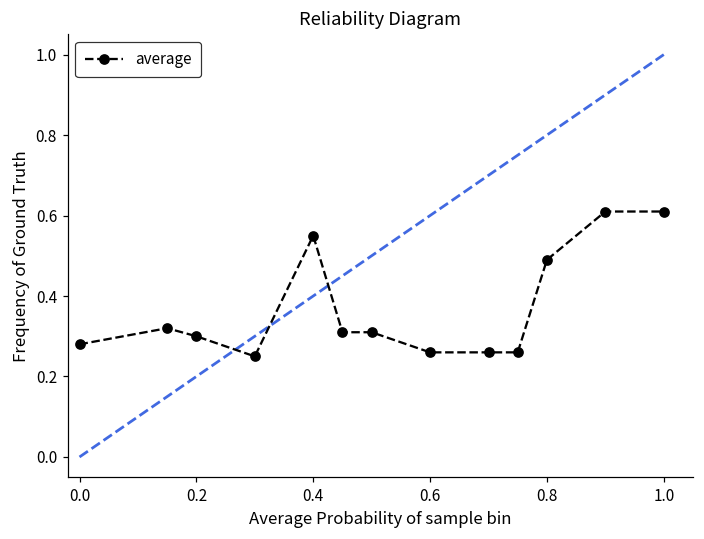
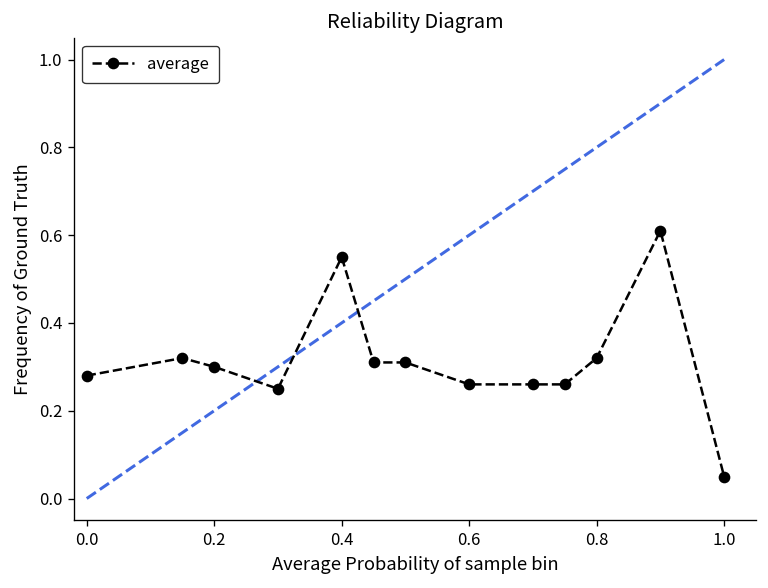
  {
    "average": {
      "0.0": 0.28,
      "0.2": 0.30,
      "0.4": 0.55,
      "0.6": 0.26,
-     "0.8": 0.49,
-     "1.0": 0.61
+     "0.8": 0.32,
+     "1.0": 0.05
    }
  }
